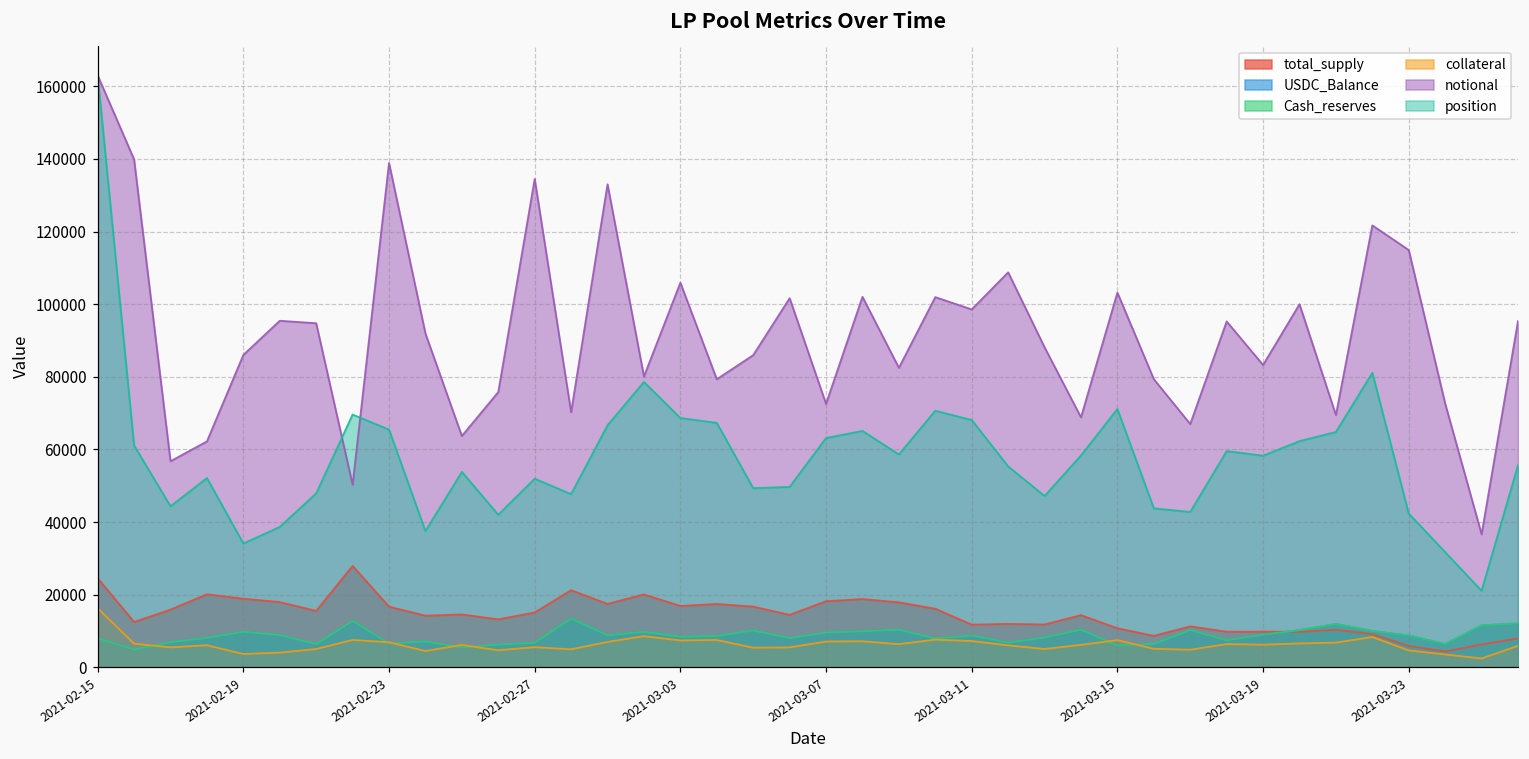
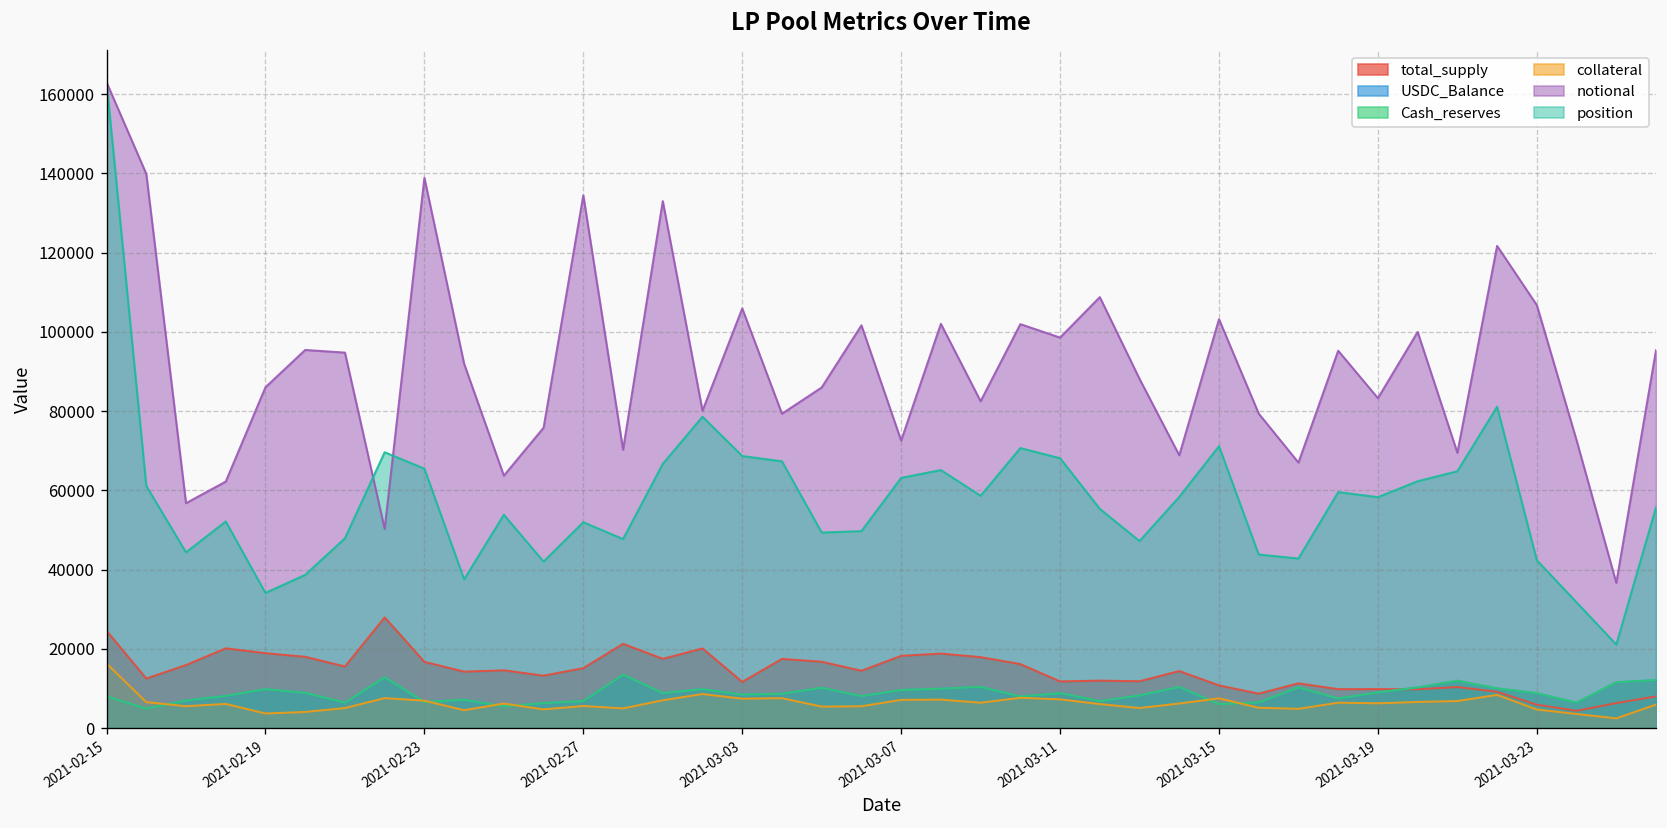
  {
    "total_supply": {
      "2021-02-15": 25000,
      "2021-02-19": 19000,
      "2021-02-23": 17000,
      "2021-02-27": 15000,
-     "2021-03-03": 17000,
+     "2021-03-03": 12000,
      "2021-03-07": 18000,
      "2021-03-11": 12000,
      "2021-03-15": 11000,
      "2021-03-19": 10000,
      "2021-03-23": 6000
    },
    "collateral": {
      "2021-02-15": 16000,
      "2021-02-19": 4000,
      "2021-02-27": 6000,
      "2021-03-03": 7000,
      "2021-03-07": 7000,
      "2021-03-11": 7000,
      "2021-03-15": 7000,
      "2021-03-19": 6000,
      "2021-03-23": 5000
    },
    "notional": {
      "2021-02-19": 86000,
      "2021-02-23": 139000,
      "2021-02-27": 134000,
      "2021-03-03": 106000,
      "2021-03-07": 73000,
      "2021-03-11": 99000,
      "2021-03-15": 103000,
      "2021-03-19": 83000,
-     "2021-03-23": 115000
+     "2021-03-23": 107000
    }
  }
